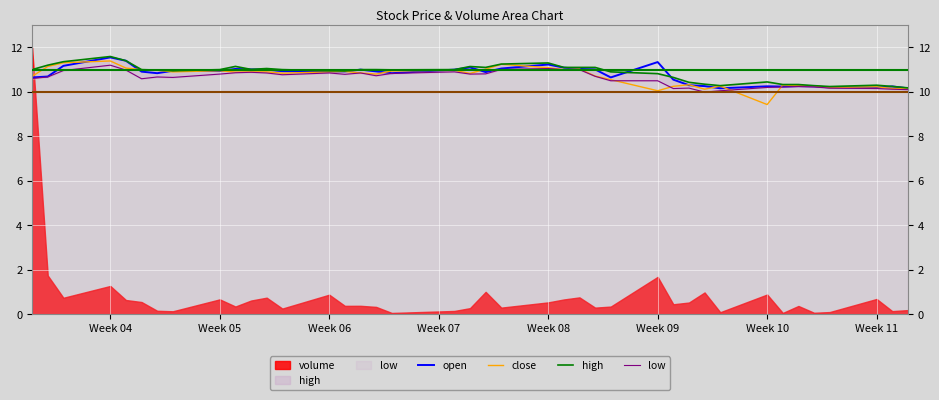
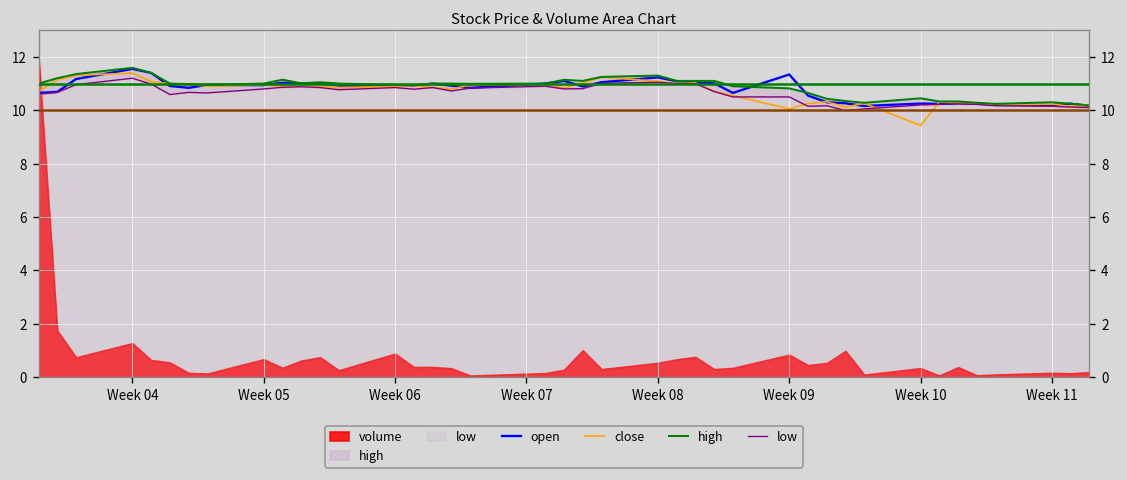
  {
    "volume": {
      "Week 04": 1.3,
      "Week 05": 0.7,
      "Week 06": 0.9,
      "Week 08": 0.5,
-     "Week 09": 1.7,
-     "Week 10": 0.9,
-     "Week 11": 0.7
+     "Week 09": 0.8,
+     "Week 10": 0.3,
+     "Week 11": 0.2
    },
    "open": {
      "Week 09": 11.3
    },
    "close": {
      "Week 04": 11.4,
      "Week 09": 10.1,
      "Week 10": 9.4
    }
  }
